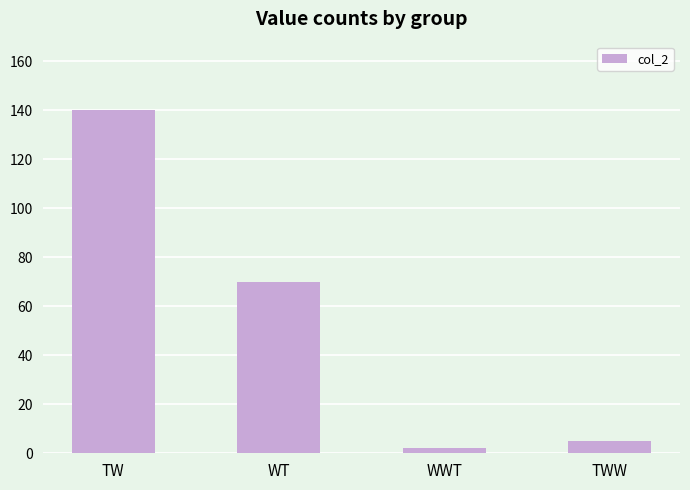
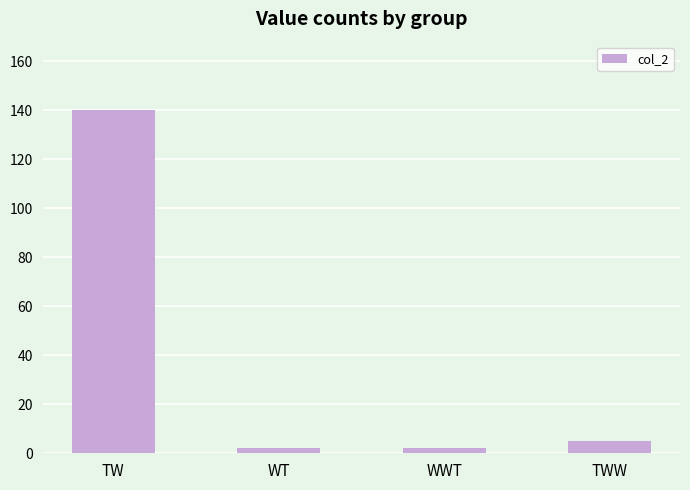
  {
    "TW": 140,
-   "WT": 70,
+   "WT": 2,
    "WWT": 2,
    "TWW": 5
  }
